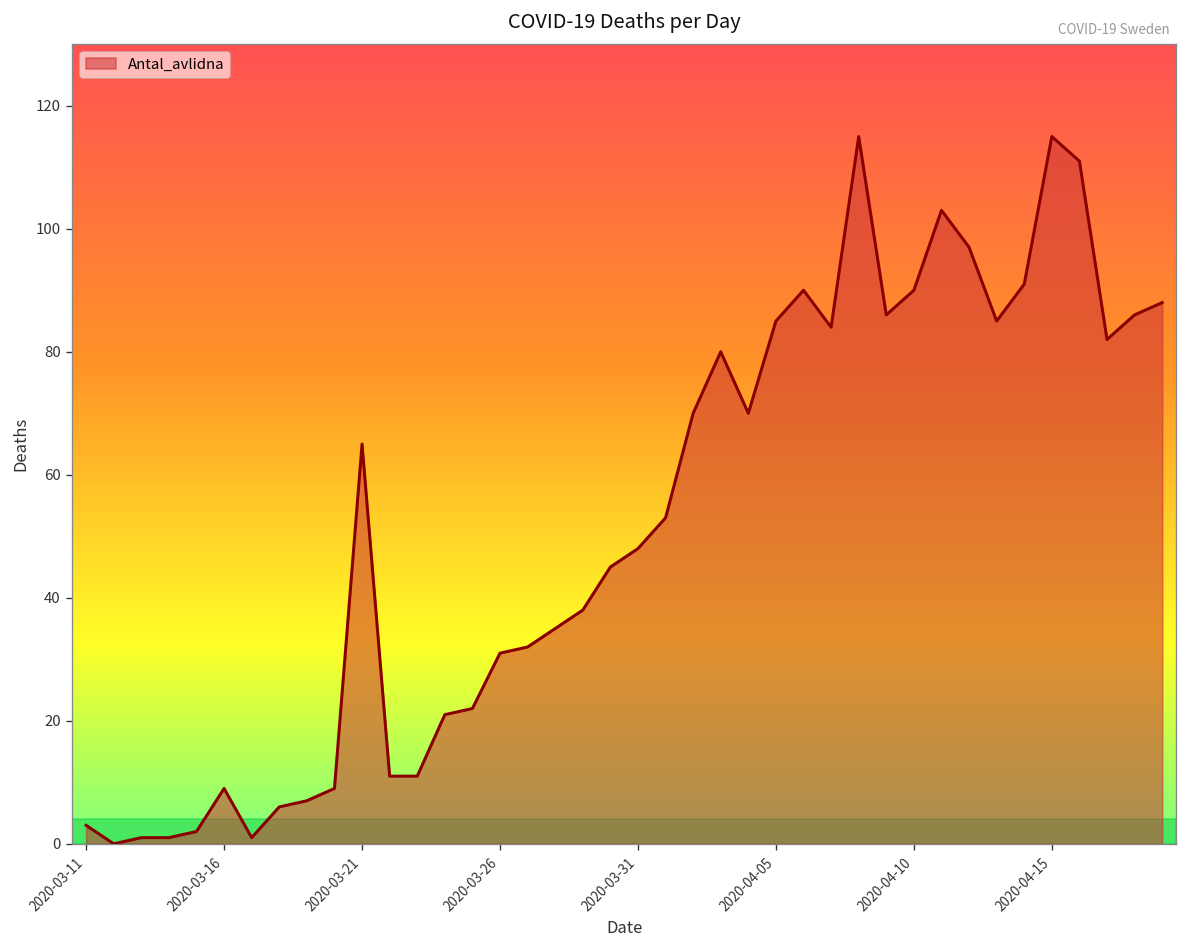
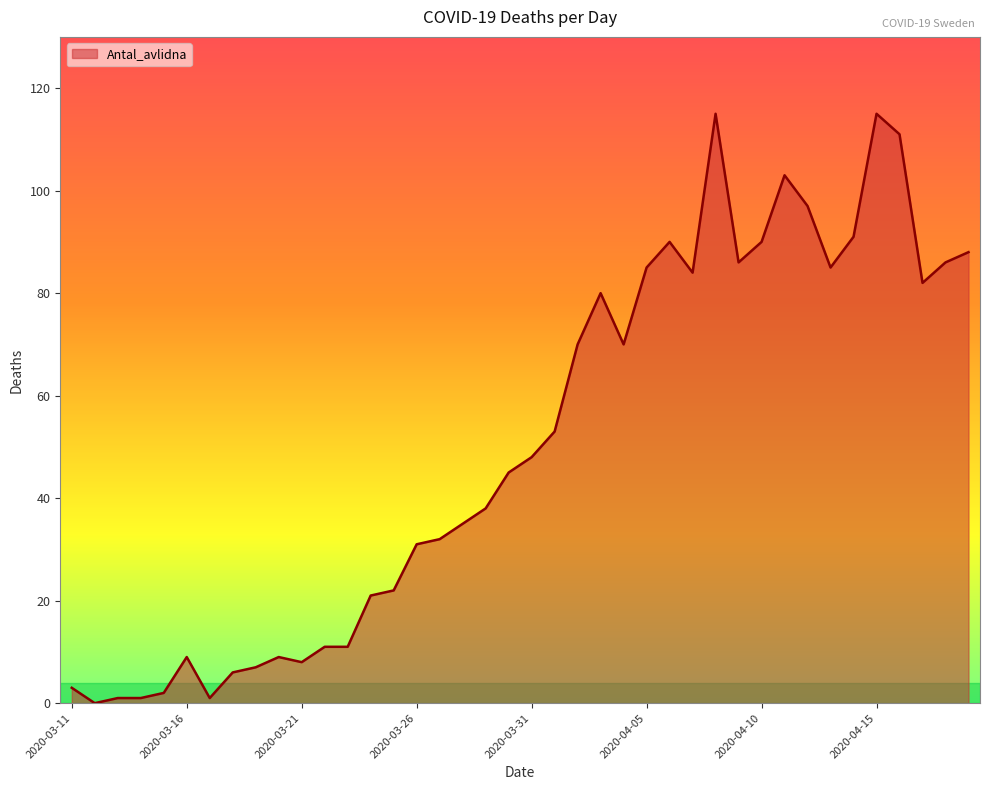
  {
    "2020-03-11": 3,
    "2020-03-16": 9,
-   "2020-03-21": 65,
+   "2020-03-21": 8,
    "2020-03-26": 31,
    "2020-03-31": 48,
    "2020-04-05": 85,
    "2020-04-10": 90,
    "2020-04-15": 115
  }
